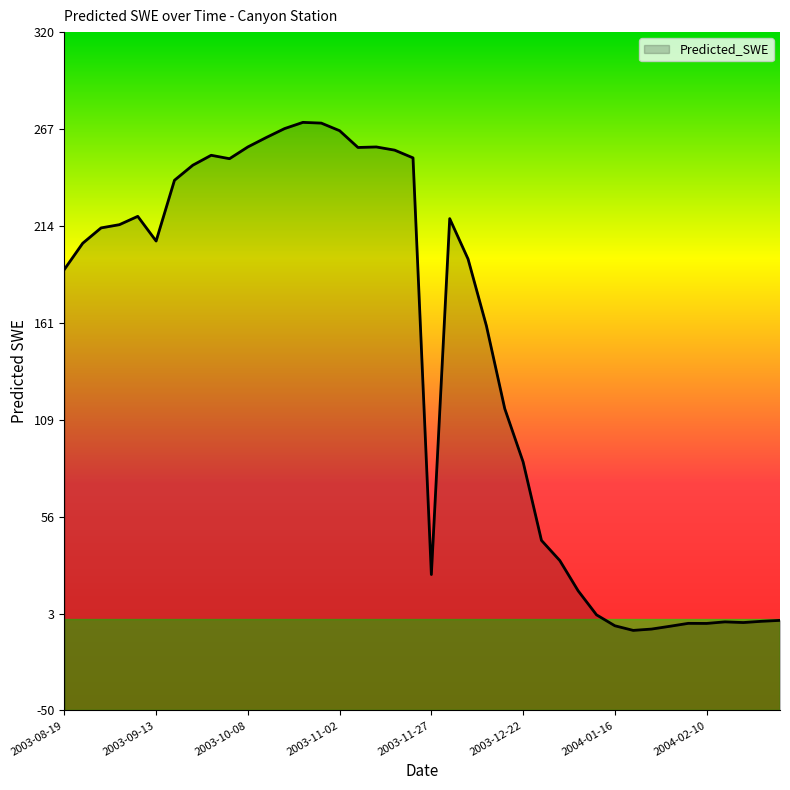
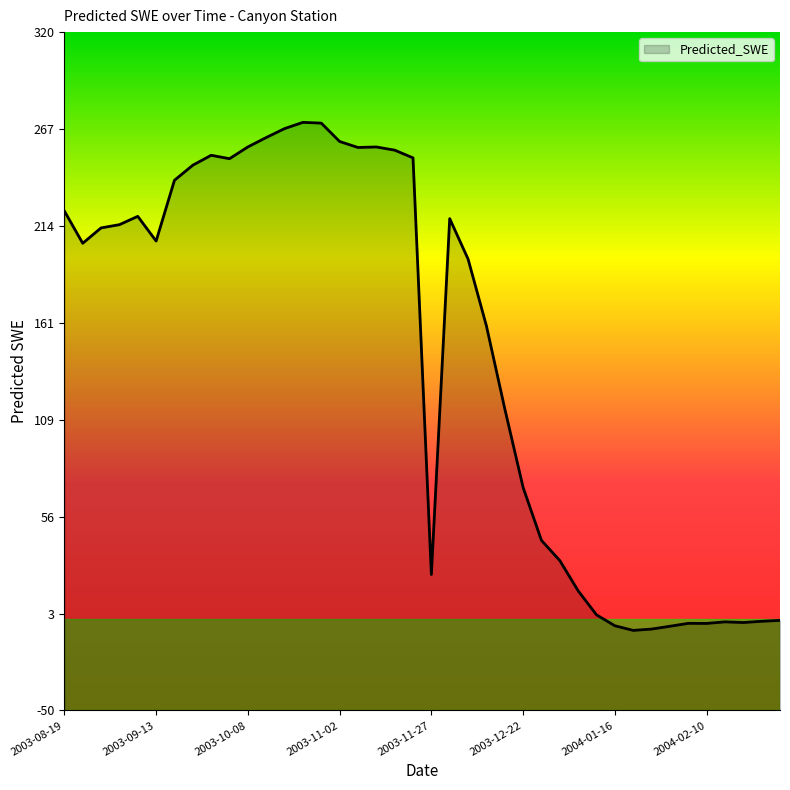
  {
-   "2003-08-19": 191,
+   "2003-08-19": 222,
    "2003-09-13": 206,
    "2003-10-08": 257,
-   "2003-11-02": 266,
+   "2003-11-02": 260,
    "2003-11-27": 24,
-   "2003-12-22": 86
+   "2003-12-22": 72
  }
